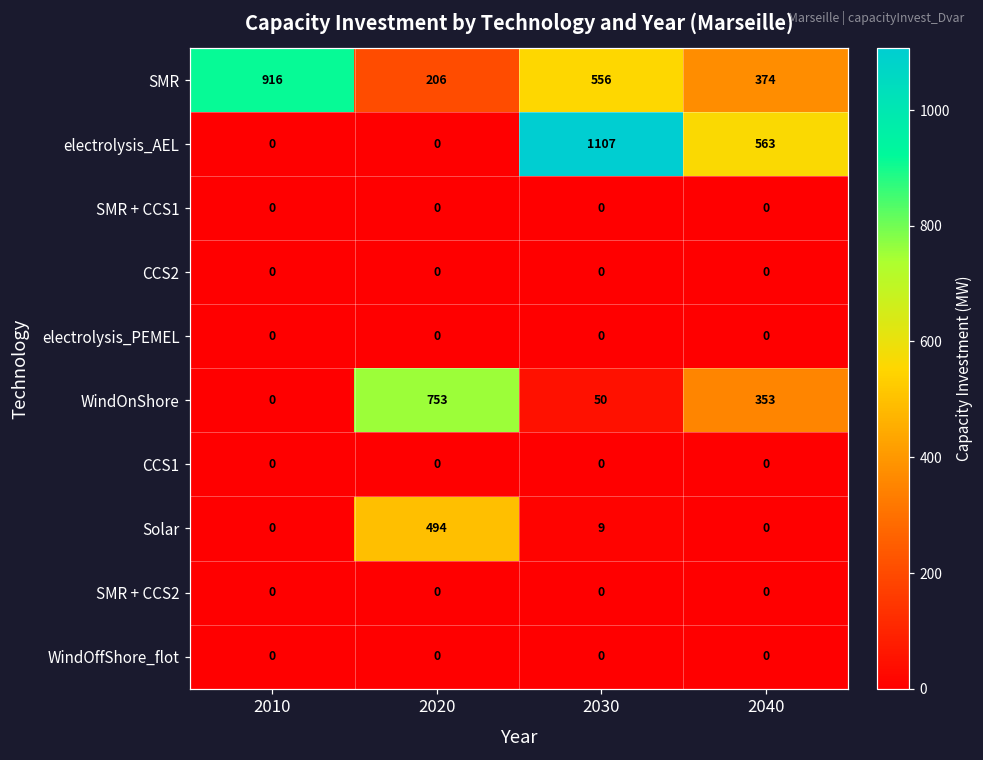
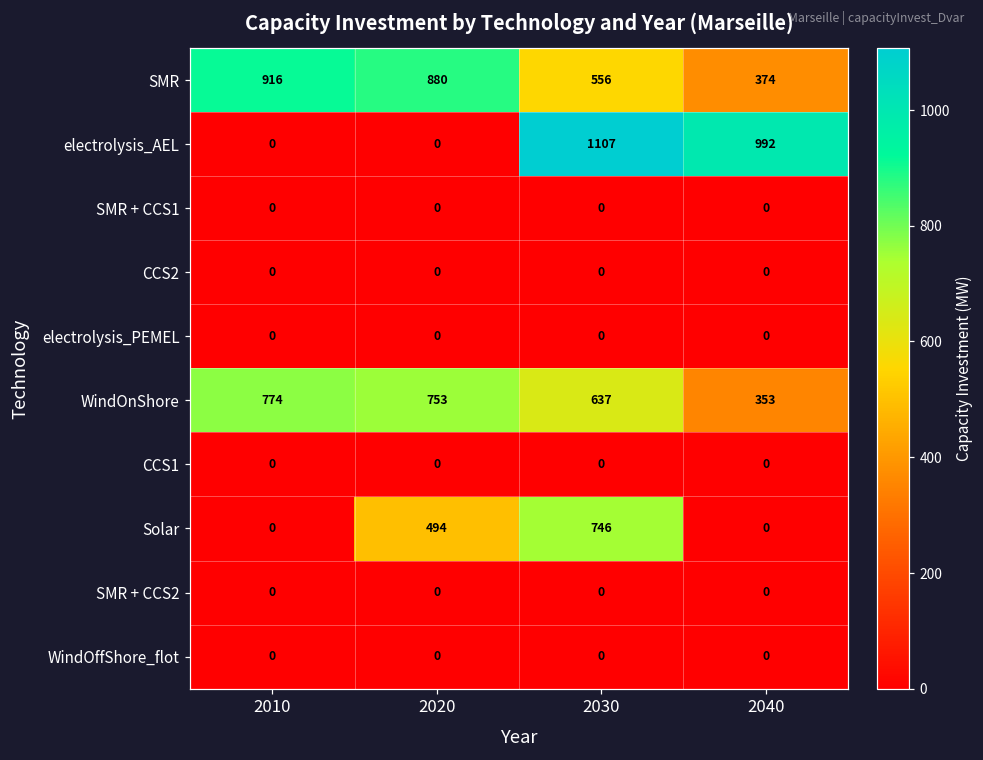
  {
    "SMR": {
      "2010": 916,
-     "2020": 206,
+     "2020": 880,
      "2030": 556,
      "2040": 374
    },
    "electrolysis_AEL": {
      "2010": 0,
      "2020": 0,
      "2030": 1107,
-     "2040": 563
+     "2040": 992
    },
    "SMR + CCS1": {
      "2010": 0,
      "2020": 0,
      "2030": 0,
      "2040": 0
    },
    "CCS2": {
      "2010": 0,
      "2020": 0,
      "2030": 0,
      "2040": 0
    },
    "electrolysis_PEMEL": {
      "2010": 0,
      "2020": 0,
      "2030": 0,
      "2040": 0
    },
    "WindOnShore": {
-     "2010": 0,
+     "2010": 774,
      "2020": 753,
-     "2030": 50,
+     "2030": 637,
      "2040": 353
    },
    "CCS1": {
      "2010": 0,
      "2020": 0,
      "2030": 0,
      "2040": 0
    },
    "Solar": {
      "2010": 0,
      "2020": 494,
-     "2030": 9,
+     "2030": 746,
      "2040": 0
    },
    "SMR + CCS2": {
      "2010": 0,
      "2020": 0,
      "2030": 0,
      "2040": 0
    },
    "WindOffShore_flot": {
      "2010": 0,
      "2020": 0,
      "2030": 0,
      "2040": 0
    }
  }
